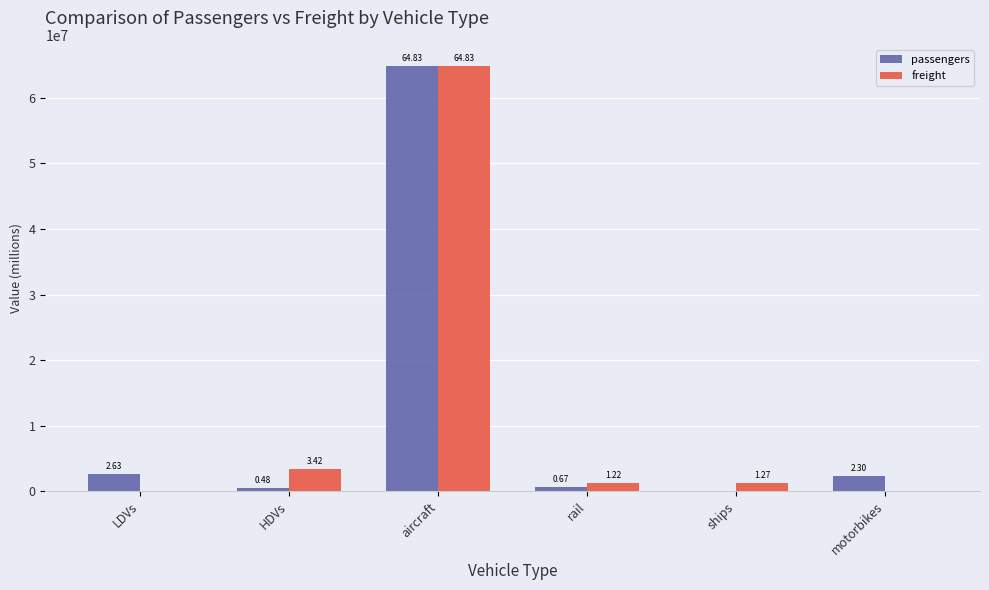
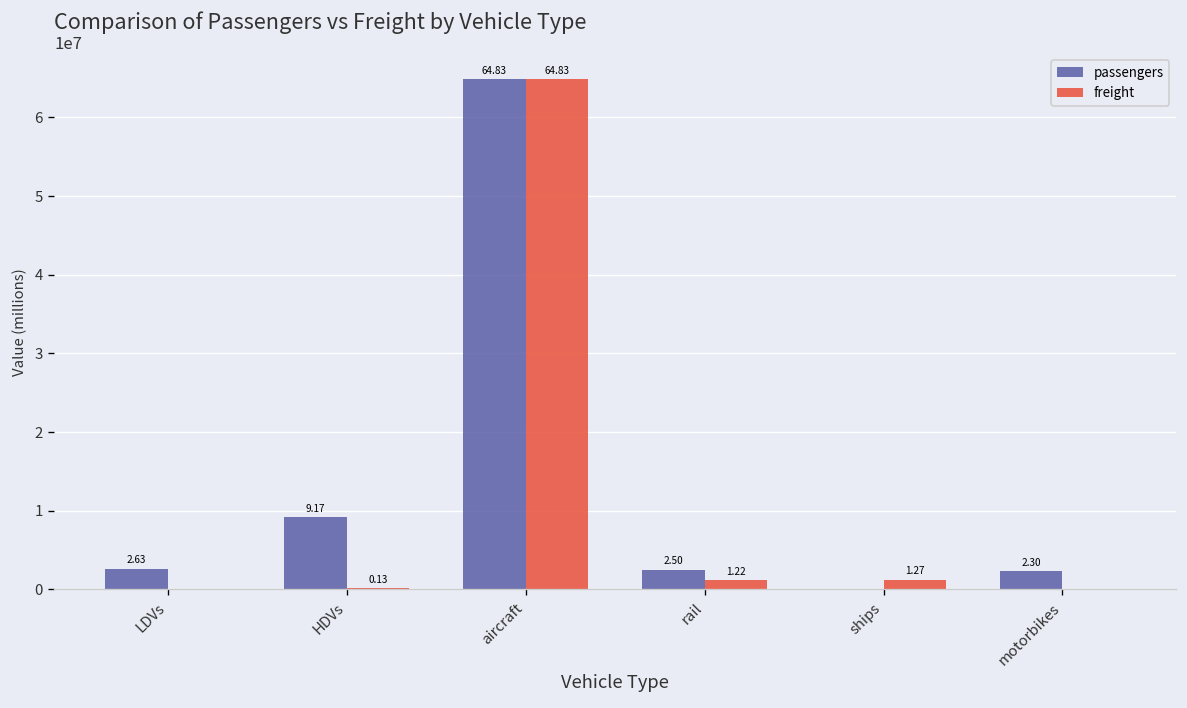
  {
    "passengers": {
-     "HDVs": 0.48,
-     "rail": 0.67
+     "HDVs": 9.17,
+     "rail": 2.50
    },
    "freight": {
-     "HDVs": 3.42
+     "HDVs": 0.13
    }
  }
